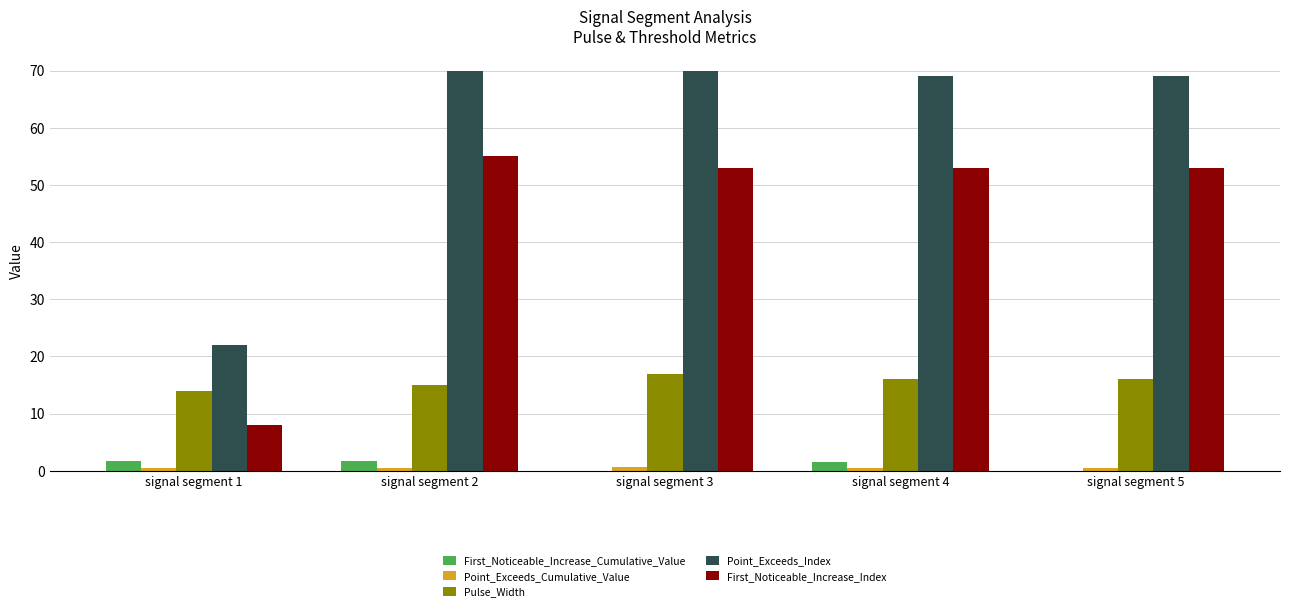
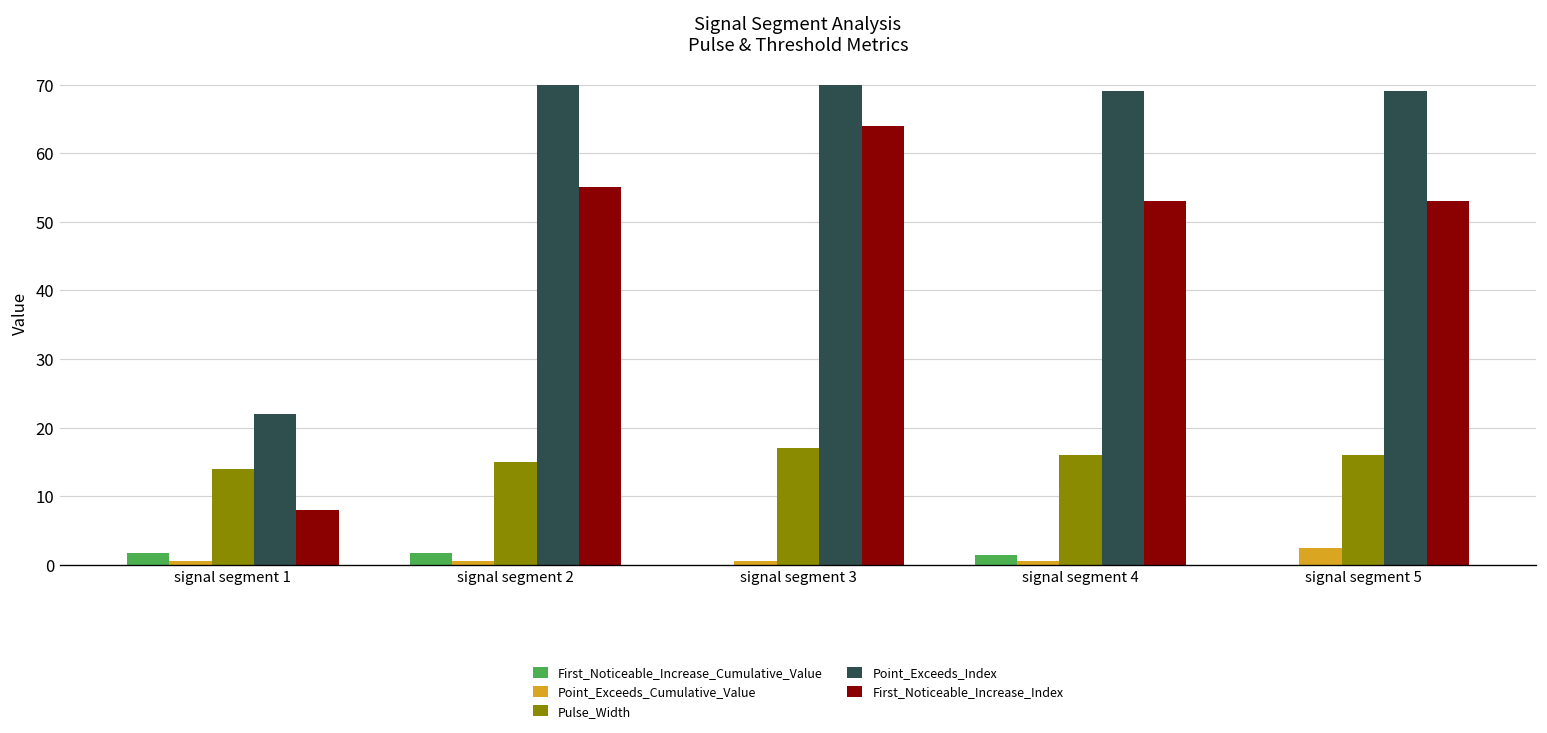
  {
    "First_Noticeable_Increase_Cumulative_Value": {
      "signal segment 1": 2,
      "signal segment 2": 2,
      "signal segment 4": 1
    },
    "Point_Exceeds_Cumulative_Value": {
      "signal segment 1": 1,
      "signal segment 2": 1,
      "signal segment 3": 1,
      "signal segment 4": 1,
-     "signal segment 5": 1
+     "signal segment 5": 2
    },
    "Pulse_Width": {
      "signal segment 1": 14,
      "signal segment 2": 15,
      "signal segment 3": 17,
      "signal segment 4": 16,
      "signal segment 5": 16
    },
    "Point_Exceeds_Index": {
      "signal segment 1": 22,
      "signal segment 2": 70,
      "signal segment 3": 70,
      "signal segment 4": 69,
      "signal segment 5": 69
    },
    "First_Noticeable_Increase_Index": {
      "signal segment 1": 8,
      "signal segment 2": 55,
-     "signal segment 3": 53,
+     "signal segment 3": 64,
      "signal segment 4": 53,
      "signal segment 5": 53
    }
  }
